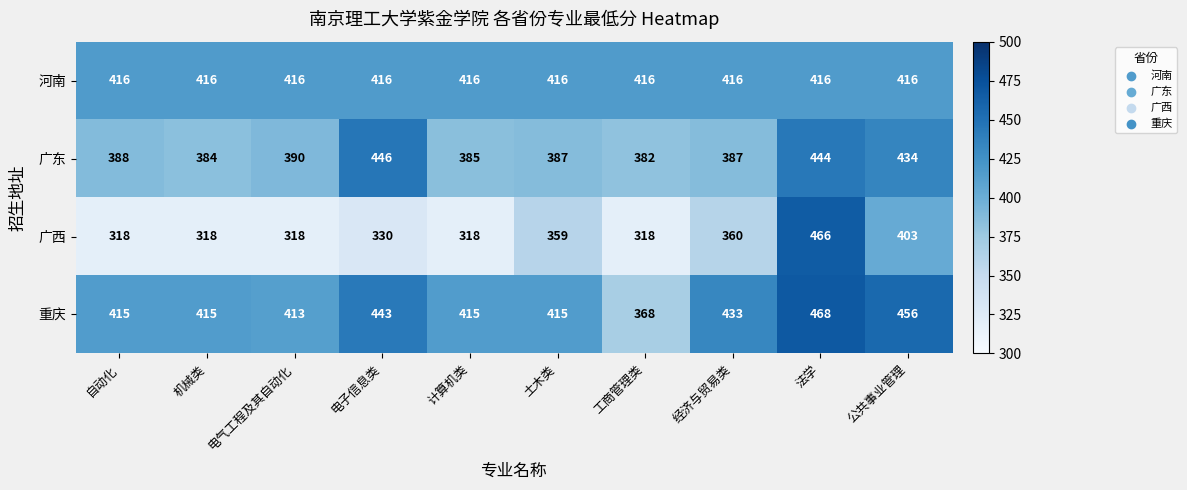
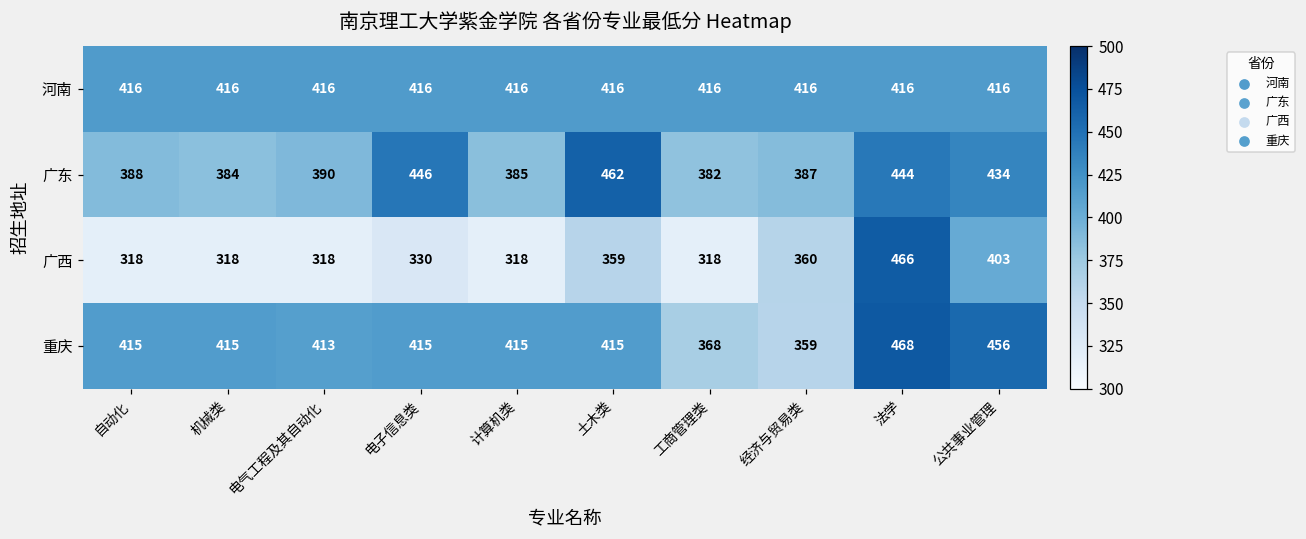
  {
    "河南": {
      "自动化": 416,
      "机械类": 416,
      "电气工程及其自动化": 416,
      "电子信息类": 416,
      "计算机类": 416,
      "土木类": 416,
      "工商管理类": 416,
      "经济与贸易类": 416,
      "法学": 416,
      "公共事业管理": 416
    },
    "广东": {
      "自动化": 388,
      "机械类": 384,
      "电气工程及其自动化": 390,
      "电子信息类": 446,
      "计算机类": 385,
-     "土木类": 387,
+     "土木类": 462,
      "工商管理类": 382,
      "经济与贸易类": 387,
      "法学": 444,
      "公共事业管理": 434
    },
    "广西": {
      "自动化": 318,
      "机械类": 318,
      "电气工程及其自动化": 318,
      "电子信息类": 330,
      "计算机类": 318,
      "土木类": 359,
      "工商管理类": 318,
      "经济与贸易类": 360,
      "法学": 466,
      "公共事业管理": 403
    },
    "重庆": {
      "自动化": 415,
      "机械类": 415,
      "电气工程及其自动化": 413,
-     "电子信息类": 443,
+     "电子信息类": 415,
      "计算机类": 415,
      "土木类": 415,
      "工商管理类": 368,
-     "经济与贸易类": 433,
+     "经济与贸易类": 359,
      "法学": 468,
      "公共事业管理": 456
    }
  }
